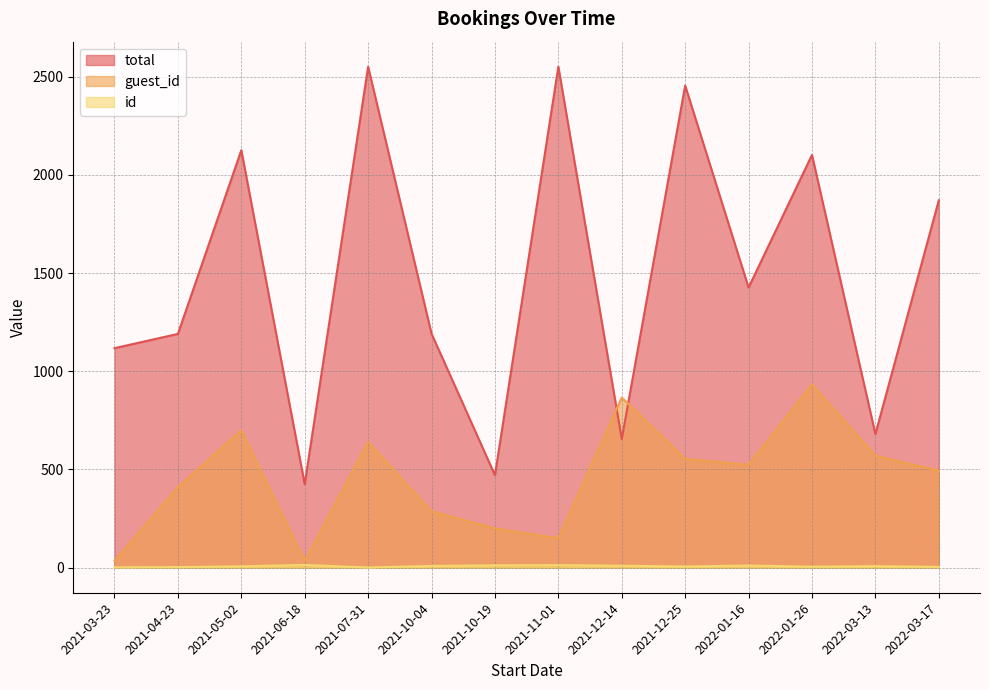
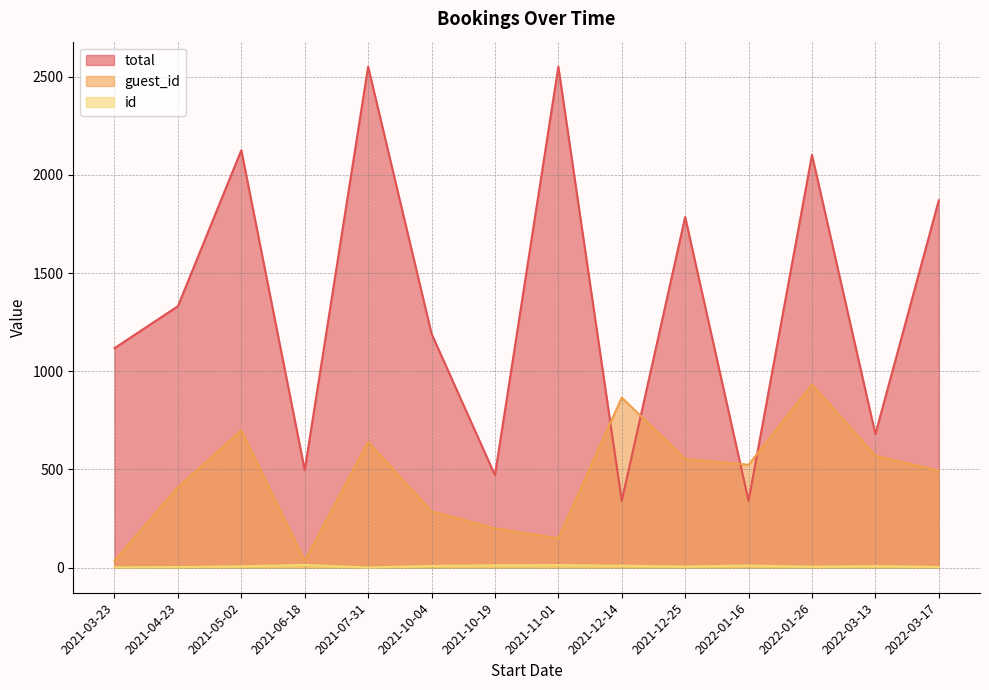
  {
    "total": {
      "2021-03-23": 1120,
-     "2021-04-23": 1190,
+     "2021-04-23": 1330,
      "2021-05-02": 2130,
-     "2021-06-18": 430,
+     "2021-06-18": 500,
      "2021-07-31": 2550,
      "2021-10-04": 1190,
      "2021-10-19": 470,
      "2021-11-01": 2550,
-     "2021-12-14": 660,
-     "2021-12-25": 2450,
-     "2022-01-16": 1430,
+     "2021-12-14": 340,
+     "2021-12-25": 1790,
+     "2022-01-16": 340,
      "2022-01-26": 2100,
      "2022-03-13": 680,
      "2022-03-17": 1870
    }
  }
